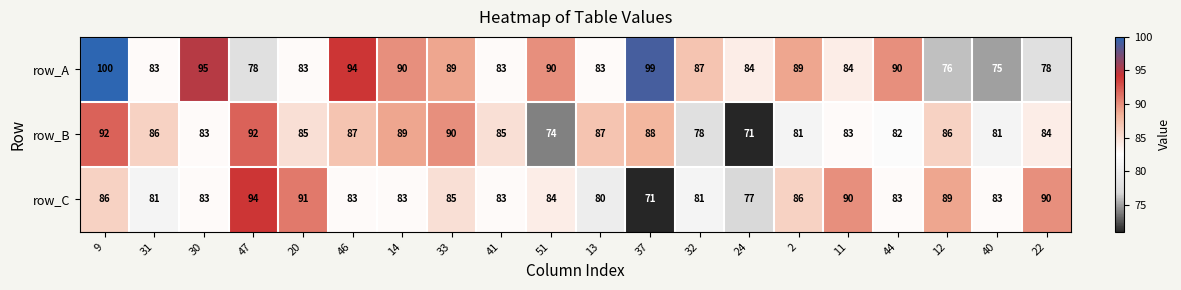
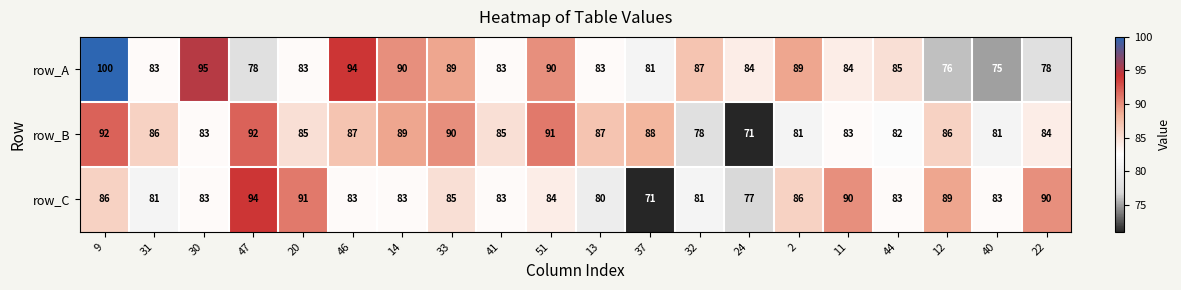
  {
    "row_A": {
      "9": 100,
      "31": 83,
      "30": 95,
      "47": 78,
      "20": 83,
      "46": 94,
      "14": 90,
      "33": 89,
      "41": 83,
      "51": 90,
      "13": 83,
-     "37": 99,
+     "37": 81,
      "32": 87,
      "24": 84,
      "2": 89,
      "11": 84,
-     "44": 90,
+     "44": 85,
      "12": 76,
      "40": 75,
      "22": 78
    },
    "row_B": {
      "9": 92,
      "31": 86,
      "30": 83,
      "47": 92,
      "20": 85,
      "46": 87,
      "14": 89,
      "33": 90,
      "41": 85,
-     "51": 74,
+     "51": 91,
      "13": 87,
      "37": 88,
      "32": 78,
      "24": 71,
      "2": 81,
      "11": 83,
      "44": 82,
      "12": 86,
      "40": 81,
      "22": 84
    },
    "row_C": {
      "9": 86,
      "31": 81,
      "30": 83,
      "47": 94,
      "20": 91,
      "46": 83,
      "14": 83,
      "33": 85,
      "41": 83,
      "51": 84,
      "13": 80,
      "37": 71,
      "32": 81,
      "24": 77,
      "2": 86,
      "11": 90,
      "44": 83,
      "12": 89,
      "40": 83,
      "22": 90
    }
  }
